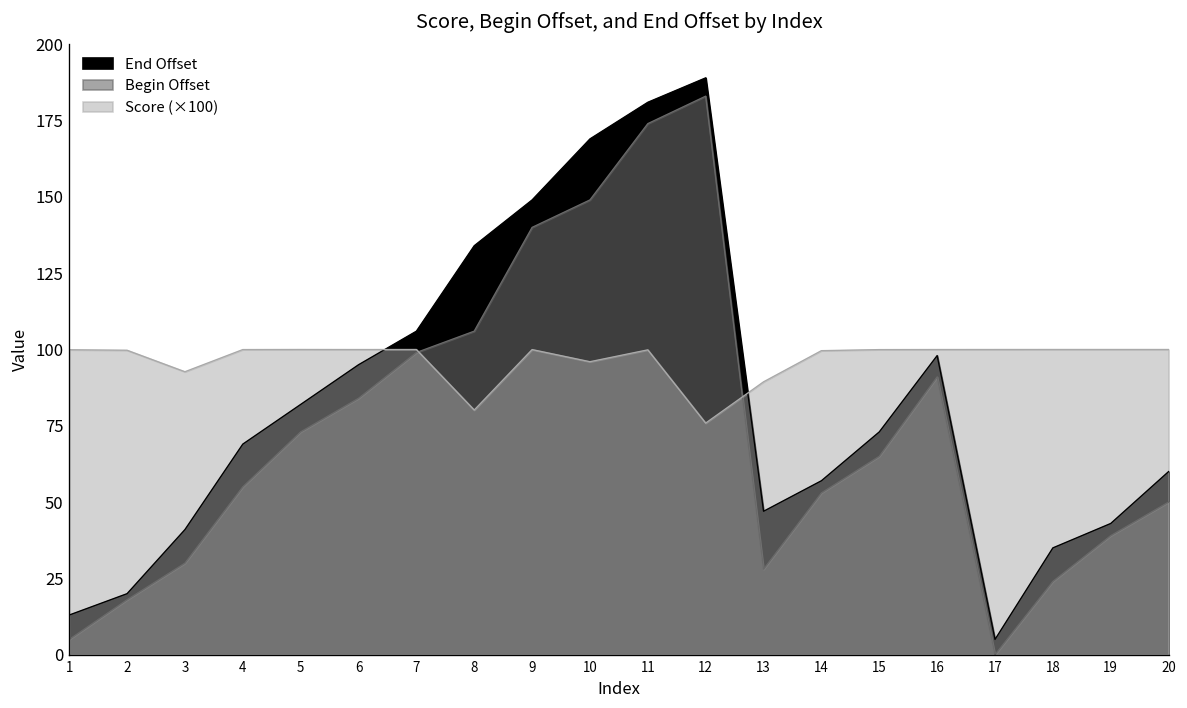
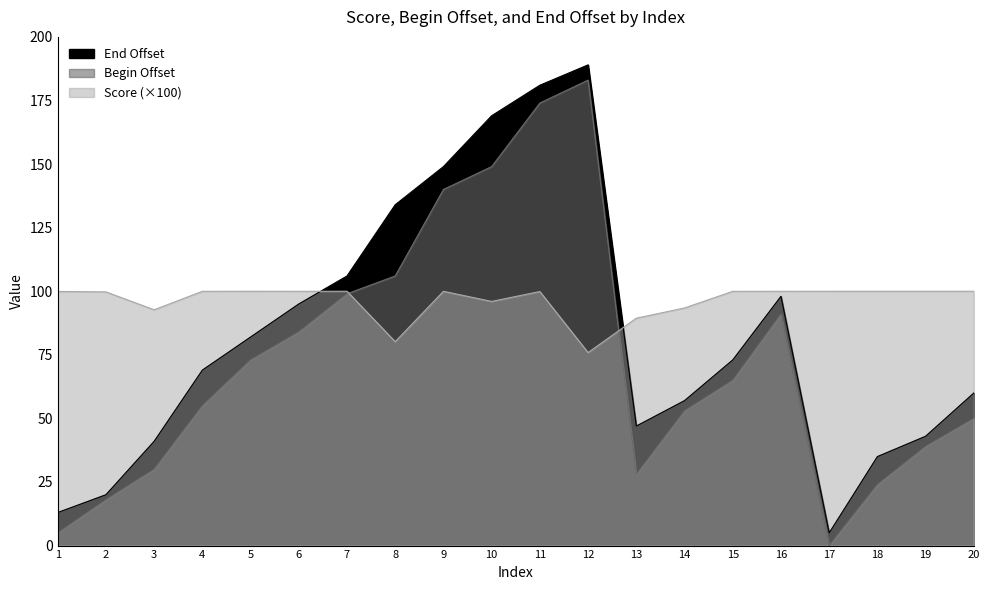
  {
    "End Offset": {
      "1": 13,
      "2": 20,
      "3": 41,
      "4": 69,
      "5": 82,
      "6": 95,
      "7": 106,
      "8": 134,
      "9": 149,
      "10": 169,
      "11": 181,
      "12": 189,
      "13": 47,
      "14": 57,
      "15": 73,
      "16": 98,
      "17": 5,
      "18": 35,
      "19": 43,
      "20": 60
    },
    "Begin Offset": {
      "1": 5,
      "2": 18,
      "3": 30,
      "4": 55,
      "5": 73,
      "6": 84,
      "8": 106,
      "9": 140,
      "10": 149,
      "11": 174,
      "12": 183,
      "13": 28,
      "14": 53,
      "15": 65,
      "16": 91,
      "17": 0,
      "18": 24,
      "19": 39,
      "20": 50
    },
    "Score (×100)": {
      "1": 100,
      "2": 100,
      "3": 93,
      "4": 100,
      "5": 100,
      "6": 100,
      "8": 80,
      "9": 100,
      "10": 96,
      "11": 100,
      "12": 76,
      "13": 89,
-     "14": 100,
+     "14": 93,
      "15": 100,
      "16": 100,
      "17": 100,
      "18": 100,
      "19": 100,
      "20": 100
    }
  }
